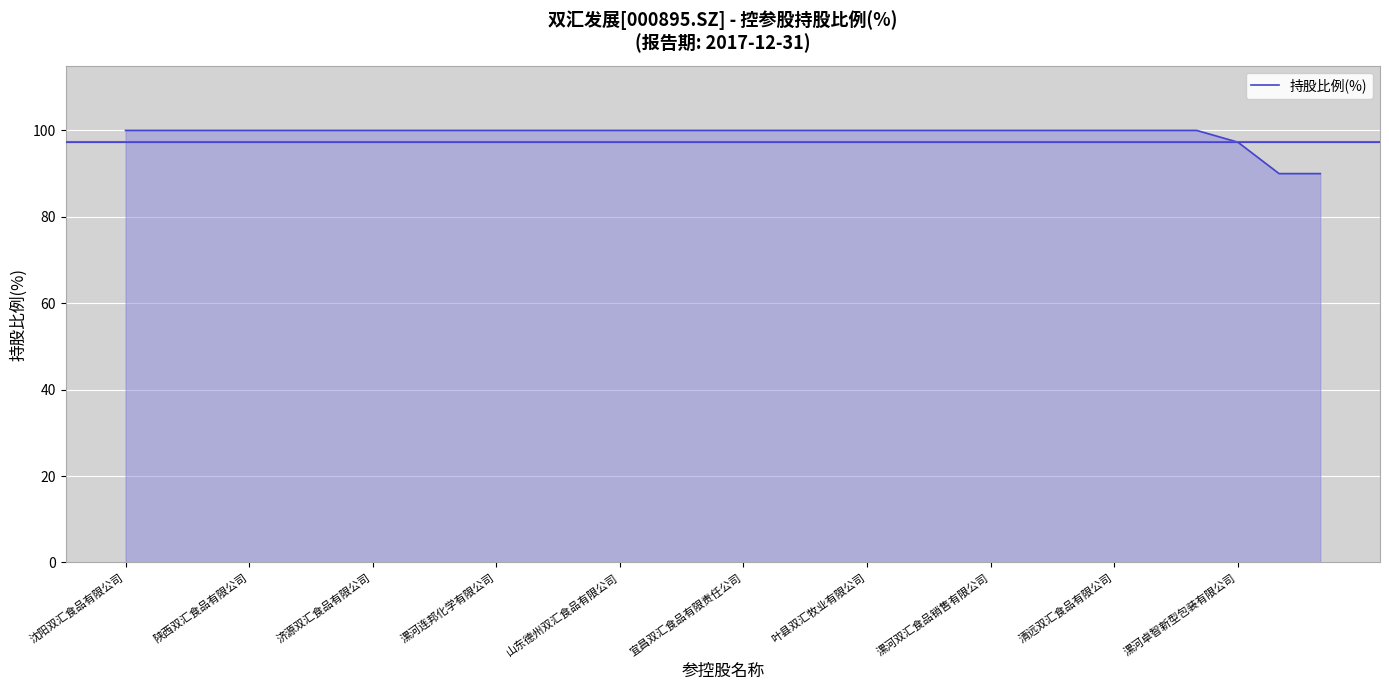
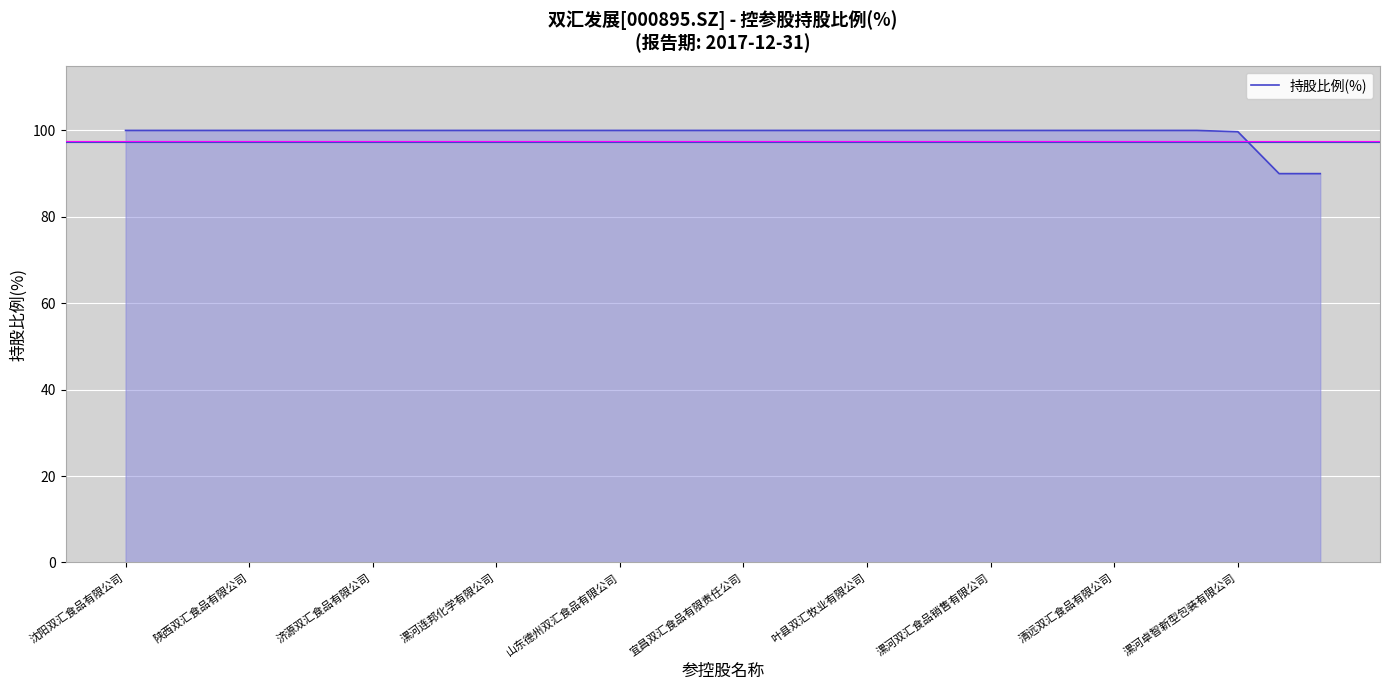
  {
    "沈阳双汇食品有限公司": 100,
    "陕西双汇食品有限公司": 100,
    "济源双汇食品有限公司": 100,
    "漯河连邦化学有限公司": 100,
    "山东德州双汇食品有限公司": 100,
    "宜昌双汇食品有限责任公司": 100,
    "叶县双汇牧业有限公司": 100,
    "漯河双汇食品销售有限公司": 100,
    "清远双汇食品有限公司": 100,
-   "漯河卓智新型包装有限公司": 97
+   "漯河卓智新型包装有限公司": 100
  }
